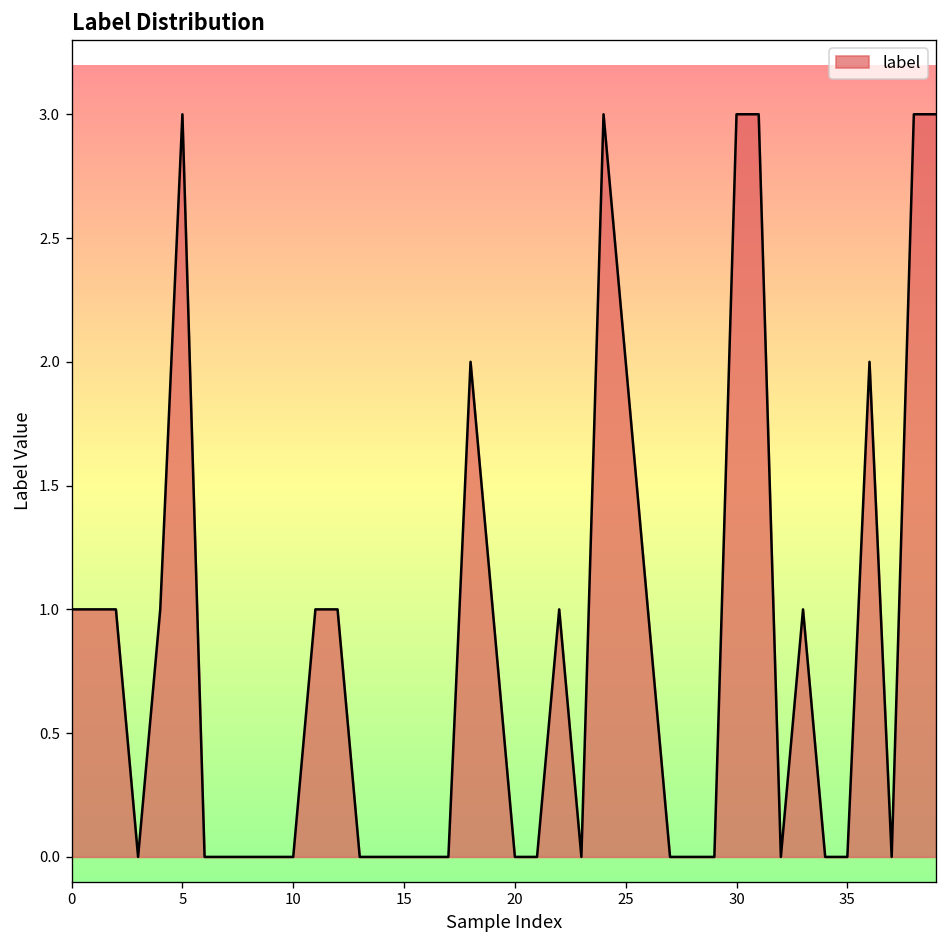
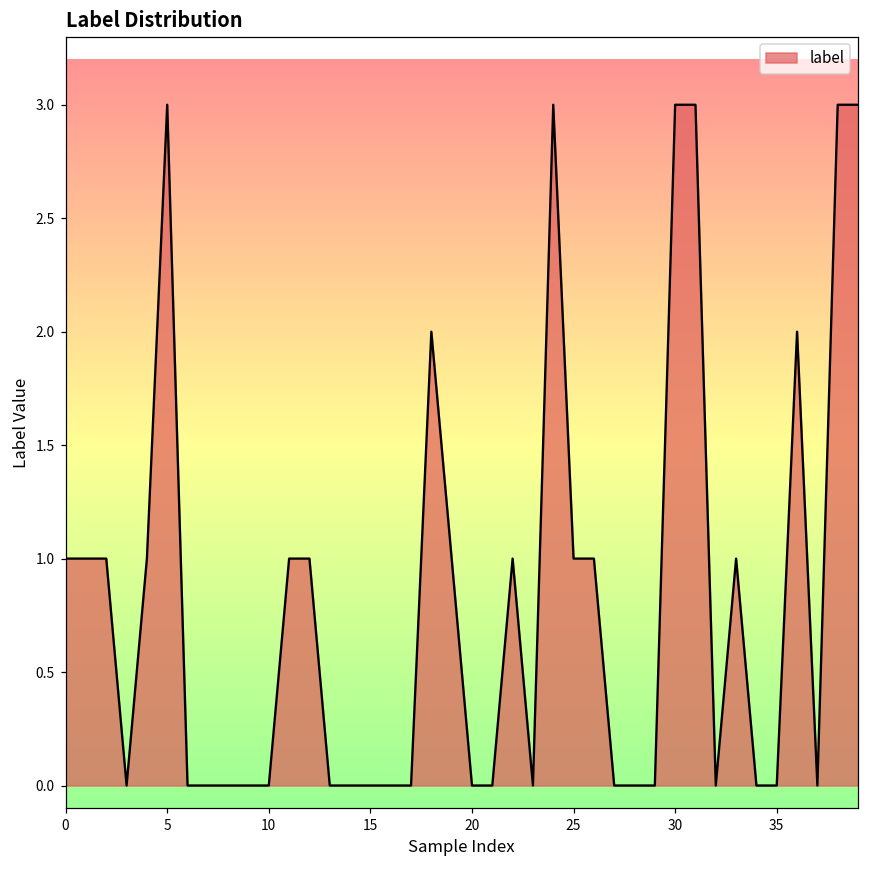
  {
    "0": 1,
    "5": 3,
    "10": 0,
    "15": 0,
    "20": 0,
-   "25": 2,
+   "25": 1,
    "30": 3,
    "35": 0
  }
